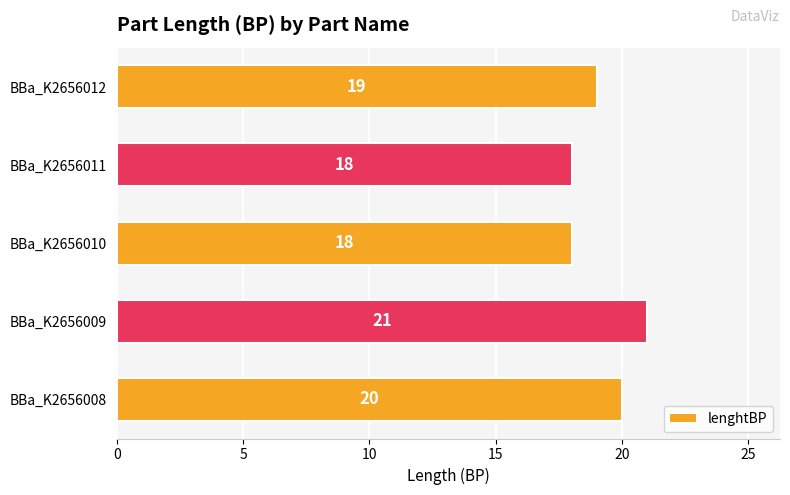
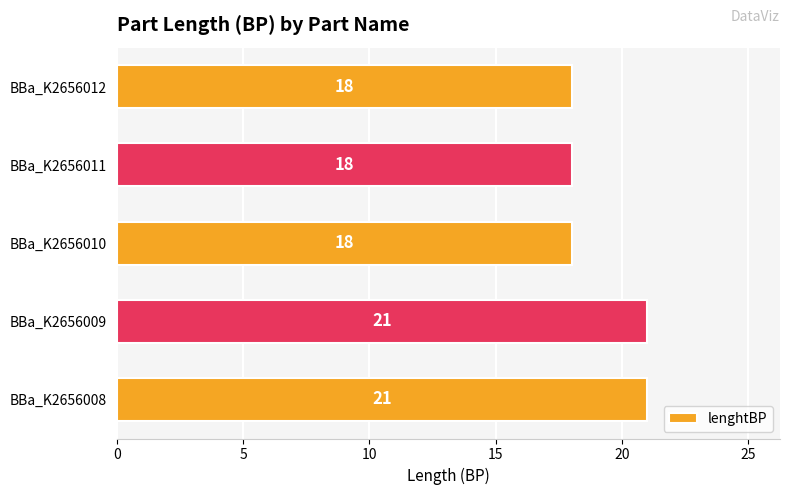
  {
-   "BBa_K2656012": 19,
+   "BBa_K2656012": 18,
    "BBa_K2656011": 18,
    "BBa_K2656010": 18,
    "BBa_K2656009": 21,
-   "BBa_K2656008": 20
+   "BBa_K2656008": 21
  }
